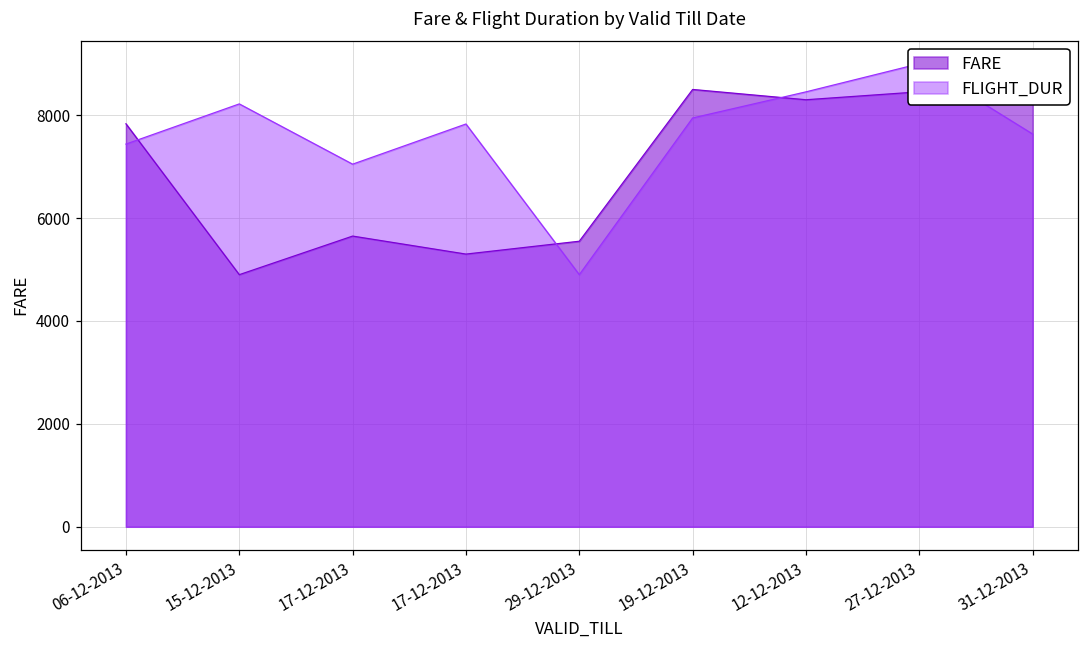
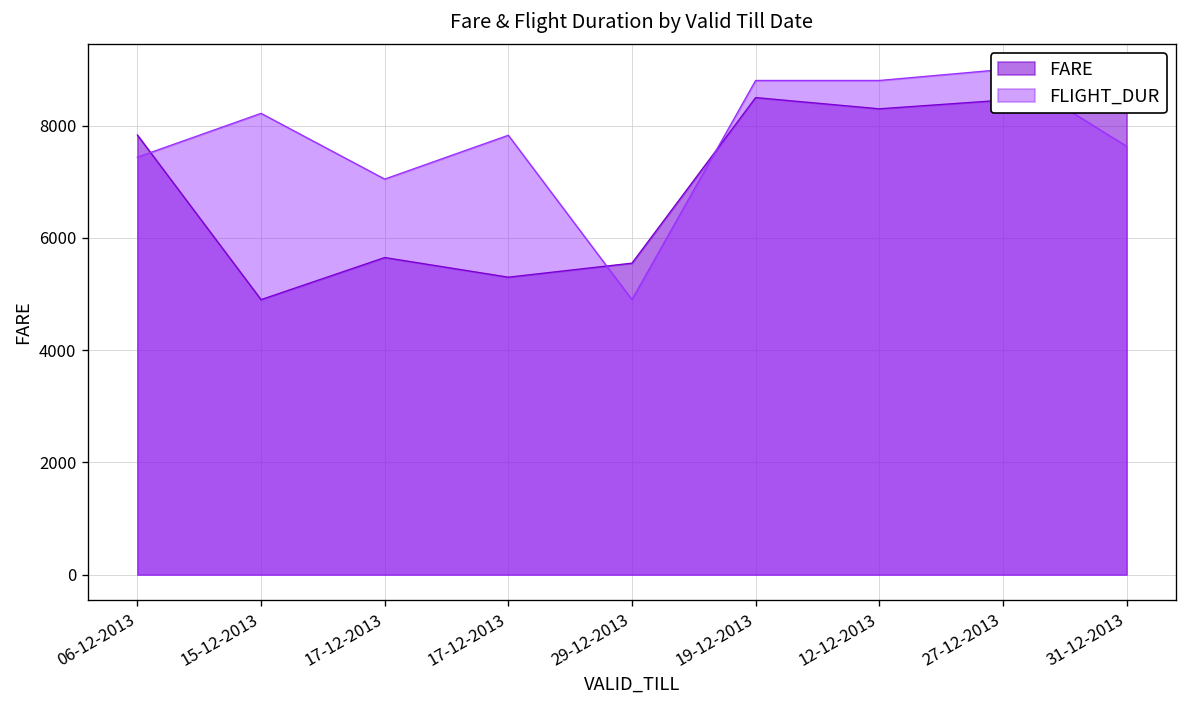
  {
    "FARE": {
      "06-12-2013": 7800,
      "15-12-2013": 4900,
      "29-12-2013": 5600,
      "19-12-2013": 8500,
      "12-12-2013": 8300
    },
    "FLIGHT_DUR": {
      "06-12-2013": 7400,
      "15-12-2013": 8200,
      "29-12-2013": 4900,
-     "19-12-2013": 7900,
-     "12-12-2013": 8500,
+     "19-12-2013": 8800,
+     "12-12-2013": 8800,
      "31-12-2013": 7600
    }
  }
